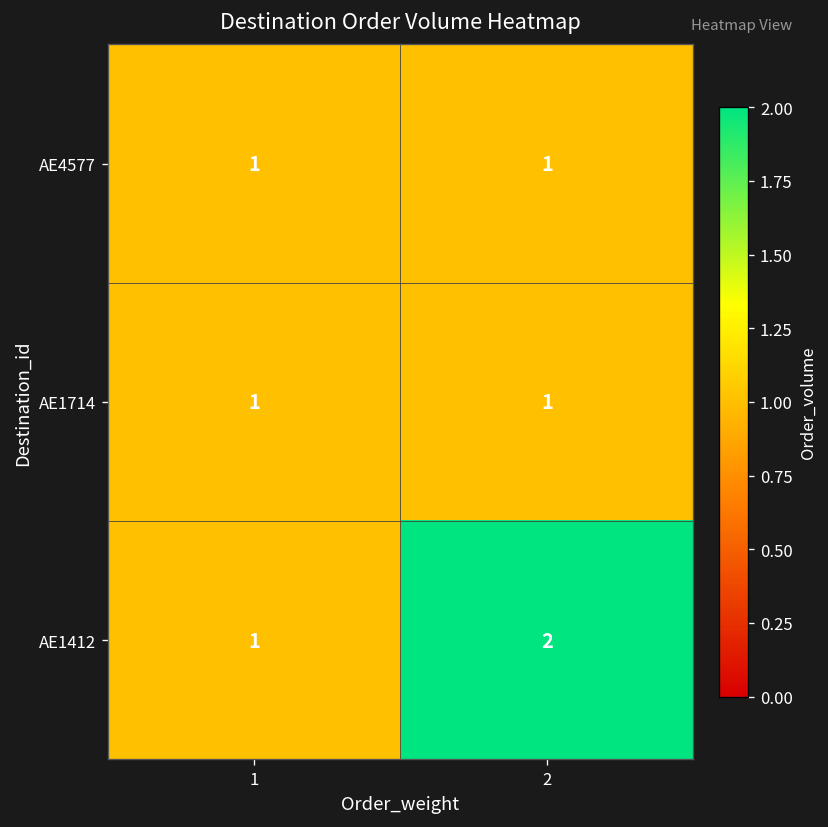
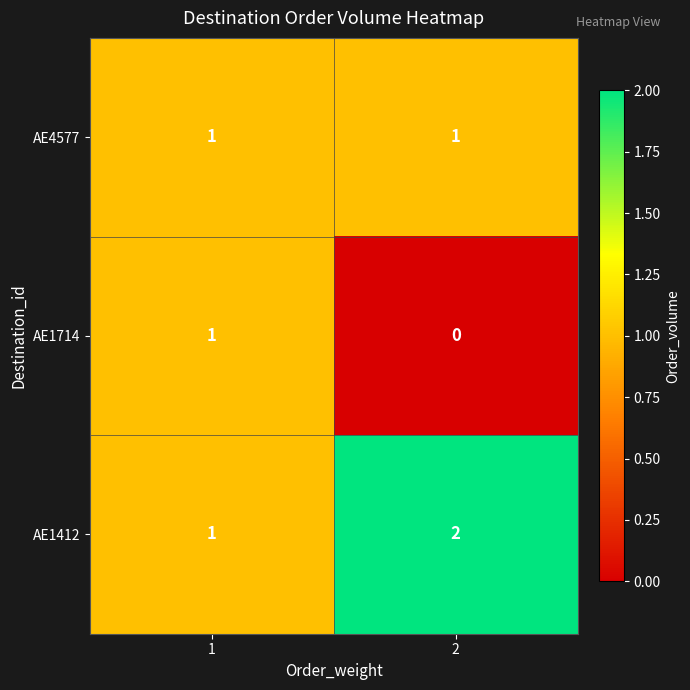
  {
    "AE4577": {
      "1": 1,
      "2": 1
    },
    "AE1714": {
      "1": 1,
-     "2": 1
+     "2": 0
    },
    "AE1412": {
      "1": 1,
      "2": 2
    }
  }
